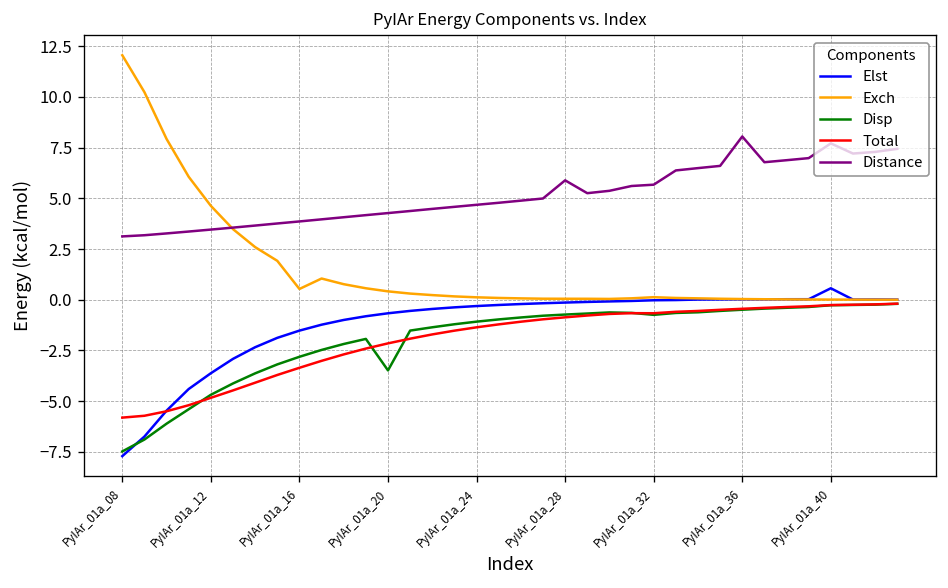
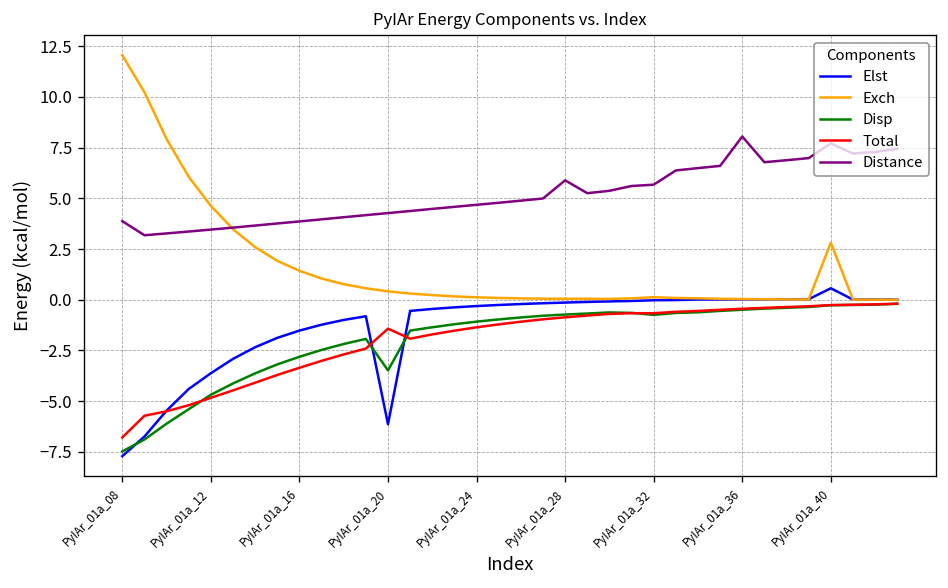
  {
    "Elst": {
      "PyIAr_01a_08": -7.7,
      "PyIAr_01a_12": -3.6,
      "PyIAr_01a_16": -1.5,
-     "PyIAr_01a_20": -0.7,
+     "PyIAr_01a_20": -6.1,
      "PyIAr_01a_24": -0.3,
      "PyIAr_01a_28": -0.1,
      "PyIAr_01a_40": 0.6
    },
    "Exch": {
      "PyIAr_01a_08": 12.1,
      "PyIAr_01a_12": 4.6,
-     "PyIAr_01a_16": 0.5,
+     "PyIAr_01a_16": 1.4,
      "PyIAr_01a_20": 0.4,
      "PyIAr_01a_24": 0.1,
      "PyIAr_01a_28": 0.0,
-     "PyIAr_01a_40": 0.0
+     "PyIAr_01a_40": 2.8
    },
    "Disp": {
      "PyIAr_01a_08": -7.5,
      "PyIAr_01a_16": -2.8,
      "PyIAr_01a_20": -3.5,
      "PyIAr_01a_24": -1.1
    },
    "Total": {
-     "PyIAr_01a_08": -5.8,
+     "PyIAr_01a_08": -6.8,
      "PyIAr_01a_16": -3.4,
-     "PyIAr_01a_20": -2.2,
+     "PyIAr_01a_20": -1.4,
      "PyIAr_01a_24": -1.4
    },
    "Distance": {
-     "PyIAr_01a_08": 3.1,
+     "PyIAr_01a_08": 3.9,
      "PyIAr_01a_12": 3.5,
      "PyIAr_01a_16": 3.9,
      "PyIAr_01a_20": 4.3,
      "PyIAr_01a_24": 4.7,
      "PyIAr_01a_28": 5.9,
      "PyIAr_01a_32": 5.7,
      "PyIAr_01a_36": 8.0
    }
  }
